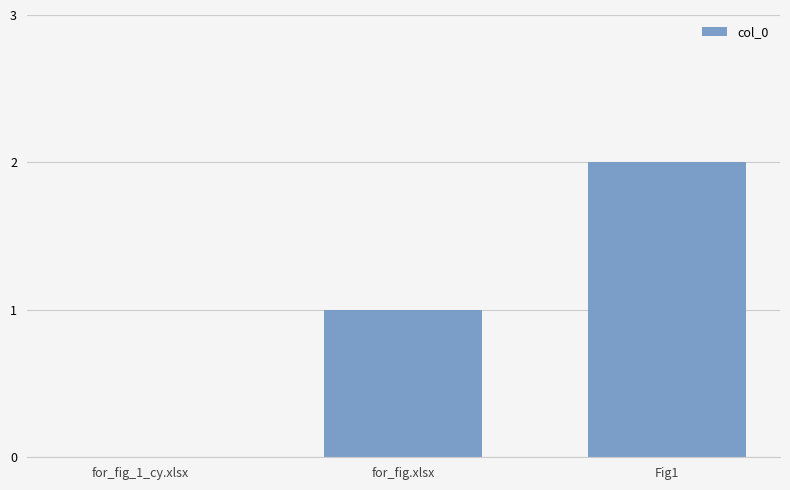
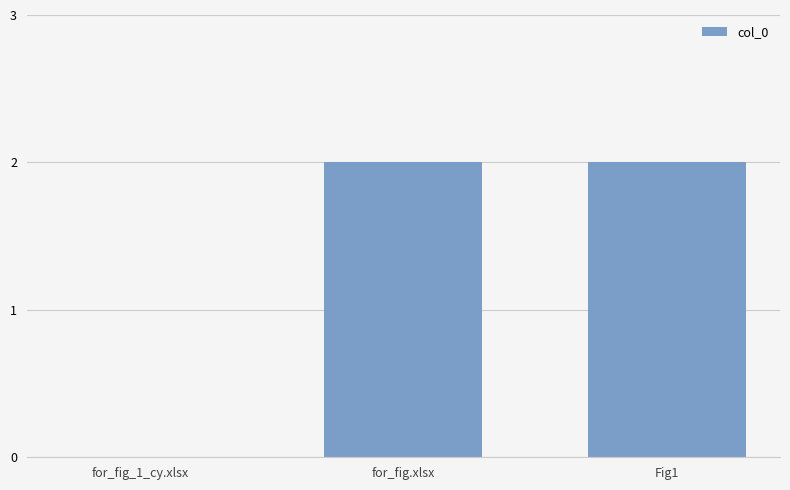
  {
    "for_fig_1_cy.xlsx": 0,
-   "for_fig.xlsx": 1,
+   "for_fig.xlsx": 2,
    "Fig1": 2
  }
